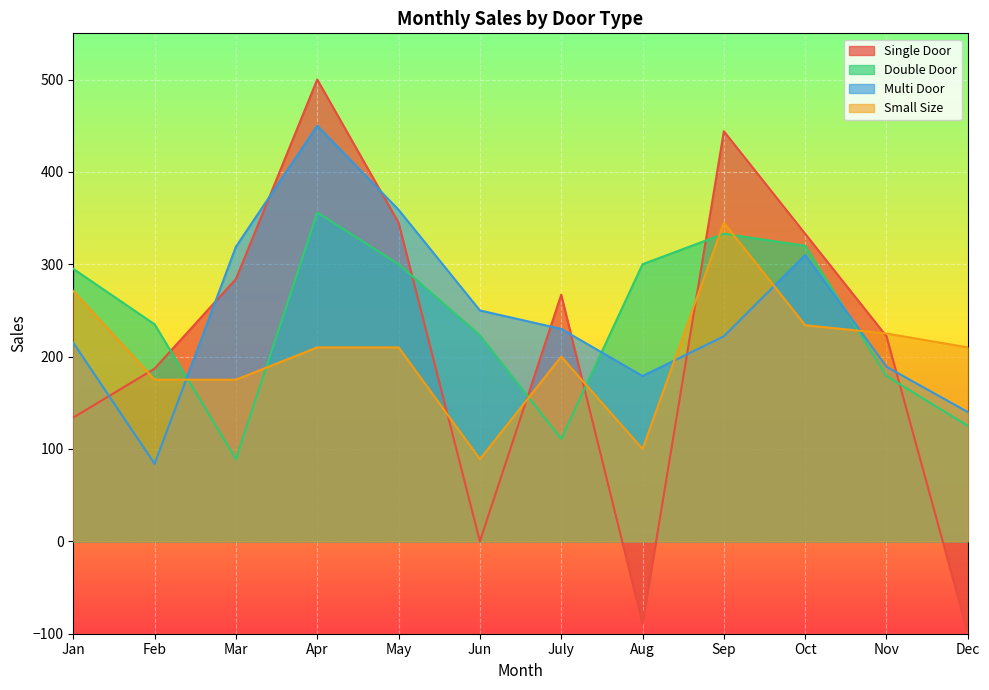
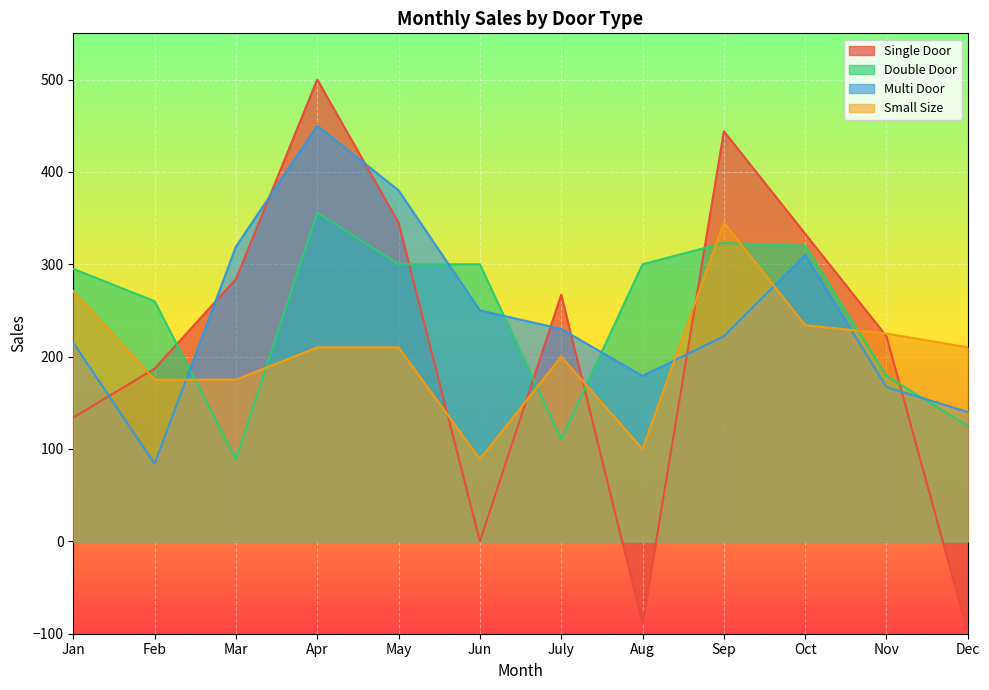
  {
    "Double Door": {
      "Jan": 300,
-     "Feb": 240,
+     "Feb": 260,
      "Mar": 90,
      "Apr": 360,
      "May": 300,
-     "Jun": 220,
+     "Jun": 300,
      "July": 110,
      "Aug": 300,
-     "Sep": 330,
+     "Sep": 320,
      "Oct": 320,
      "Nov": 180,
      "Dec": 130
    },
    "Multi Door": {
      "Jan": 220,
      "Feb": 80,
      "Mar": 320,
      "Apr": 450,
-     "May": 360,
+     "May": 380,
      "Jun": 250,
      "July": 230,
      "Aug": 180,
      "Sep": 220,
      "Oct": 310,
-     "Nov": 190,
+     "Nov": 170,
      "Dec": 140
    },
    "Small Size": {
      "Jan": 270,
      "Feb": 180,
      "Mar": 180,
      "Apr": 210,
      "May": 210,
      "Jun": 90,
      "July": 200,
      "Aug": 100,
      "Sep": 350,
      "Oct": 230,
      "Nov": 230,
      "Dec": 210
    }
  }
